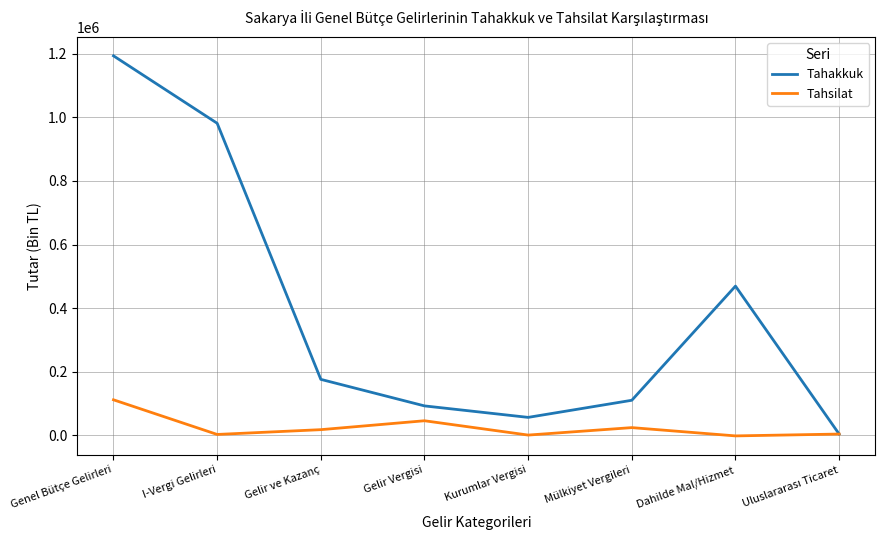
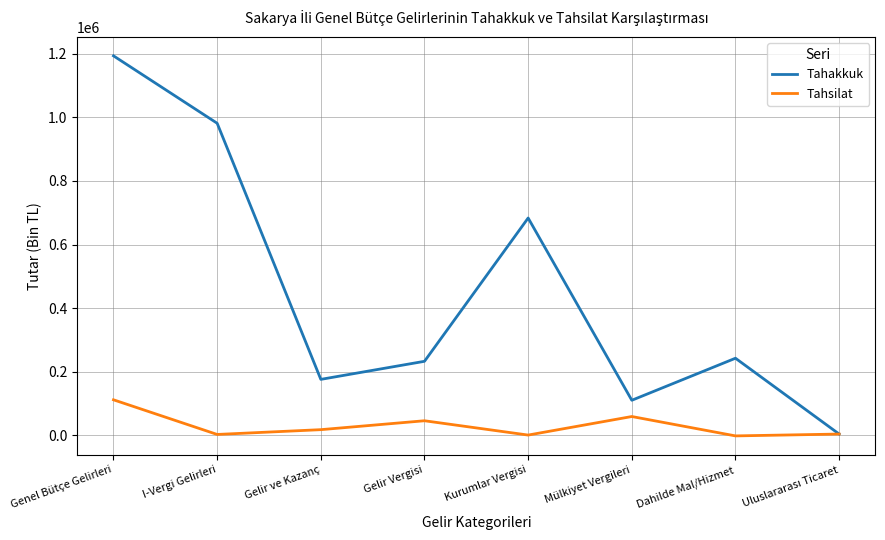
  {
    "Tahakkuk": {
      "Genel Bütçe Gelirleri": 1190000,
      "I-Vergi Gelirleri": 980000,
      "Gelir ve Kazanç": 180000,
-     "Gelir Vergisi": 90000,
-     "Kurumlar Vergisi": 60000,
+     "Gelir Vergisi": 230000,
+     "Kurumlar Vergisi": 680000,
      "Mülkiyet Vergileri": 110000,
-     "Dahilde Mal/Hizmet": 470000
+     "Dahilde Mal/Hizmet": 240000
    },
    "Tahsilat": {
      "Genel Bütçe Gelirleri": 110000,
      "I-Vergi Gelirleri": 0,
      "Gelir ve Kazanç": 20000,
      "Gelir Vergisi": 50000,
      "Kurumlar Vergisi": 0,
-     "Mülkiyet Vergileri": 20000,
+     "Mülkiyet Vergileri": 60000,
      "Dahilde Mal/Hizmet": 0
    }
  }
